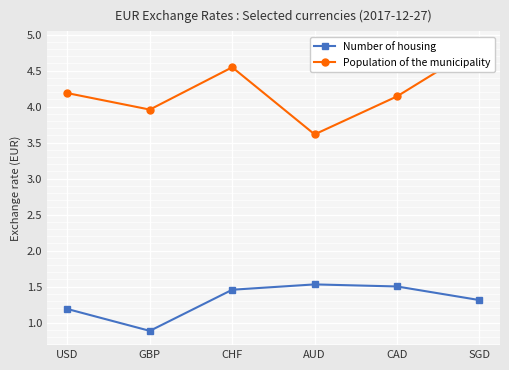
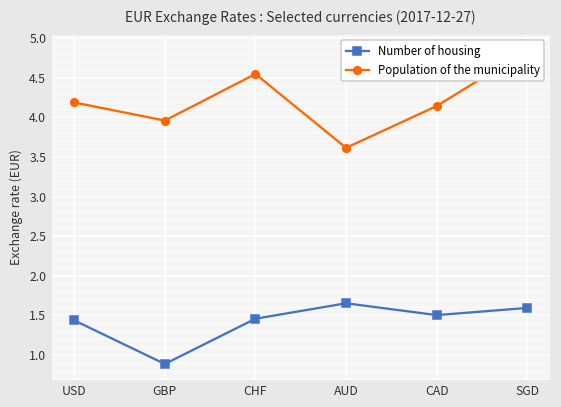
  {
    "Number of housing": {
-     "USD": 1.2,
+     "USD": 1.4,
      "GBP": 0.9,
      "CHF": 1.5,
-     "AUD": 1.5,
+     "AUD": 1.7,
      "CAD": 1.5,
-     "SGD": 1.3
+     "SGD": 1.6
    },
    "Population of the municipality": {
      "USD": 4.2,
      "GBP": 4.0,
      "CHF": 4.5,
      "AUD": 3.6,
      "CAD": 4.1
    }
  }
